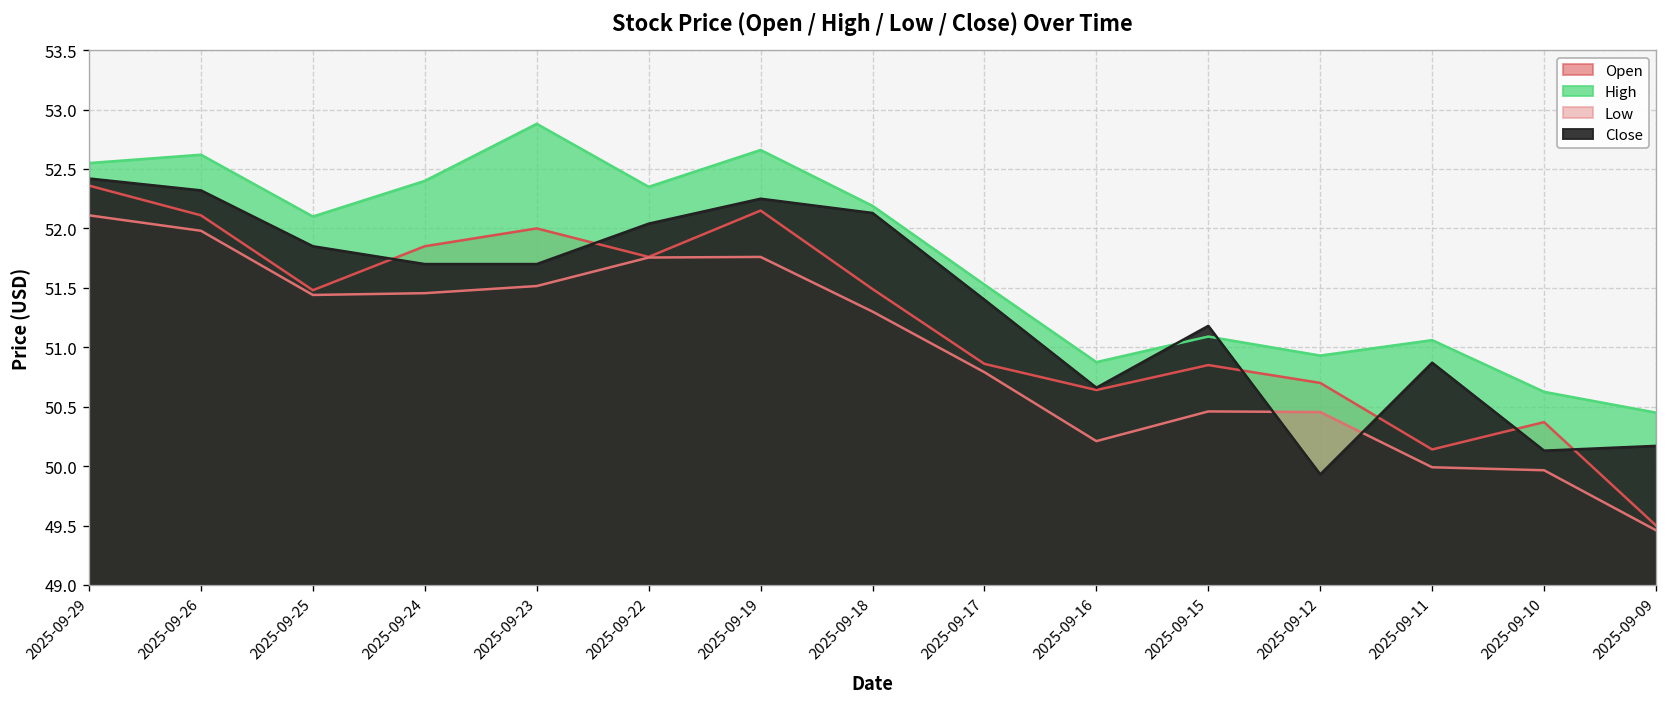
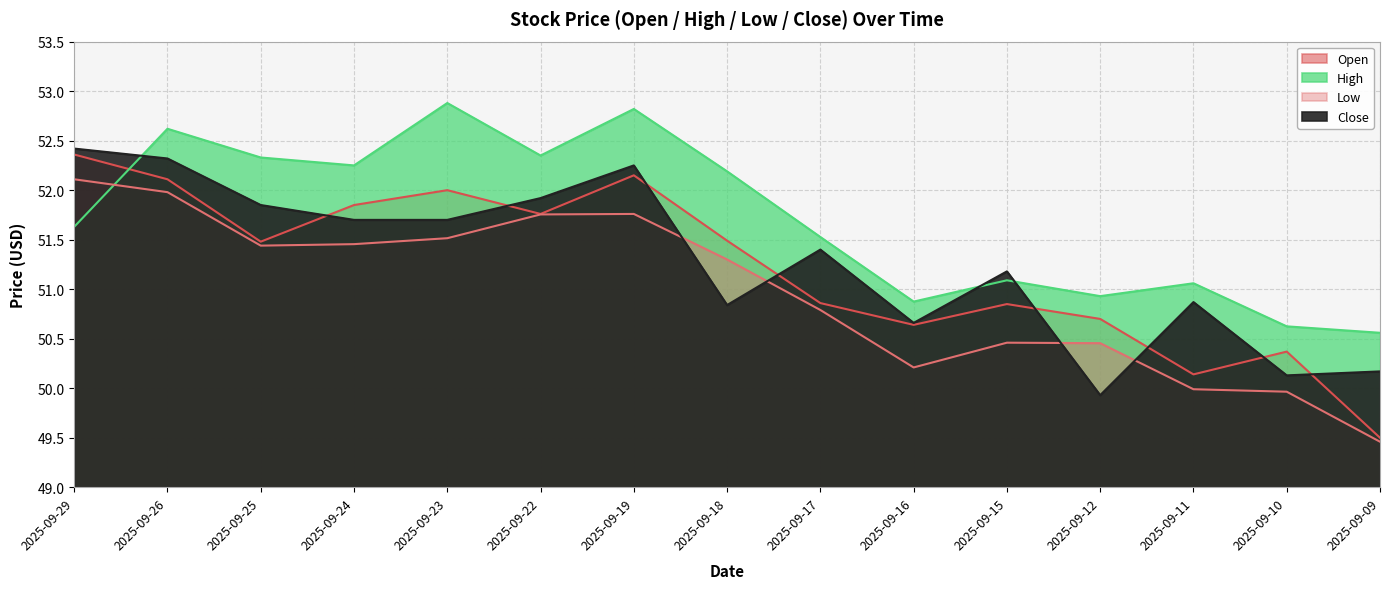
  {
    "High": {
-     "2025-09-29": 52.6,
+     "2025-09-29": 51.6,
      "2025-09-26": 52.6,
-     "2025-09-25": 52.1,
-     "2025-09-24": 52.4,
+     "2025-09-25": 52.3,
+     "2025-09-24": 52.3,
      "2025-09-23": 52.9,
      "2025-09-22": 52.4,
-     "2025-09-19": 52.7,
+     "2025-09-19": 52.8,
      "2025-09-18": 52.2,
      "2025-09-17": 51.5,
      "2025-09-16": 50.9,
      "2025-09-15": 51.1,
      "2025-09-12": 50.9,
      "2025-09-11": 51.1,
      "2025-09-10": 50.6,
-     "2025-09-09": 50.5
+     "2025-09-09": 50.6
    },
    "Close": {
      "2025-09-29": 52.4,
      "2025-09-26": 52.3,
      "2025-09-25": 51.9,
      "2025-09-24": 51.7,
      "2025-09-23": 51.7,
-     "2025-09-22": 52.0,
+     "2025-09-22": 51.9,
      "2025-09-19": 52.3,
-     "2025-09-18": 52.1,
+     "2025-09-18": 50.8,
      "2025-09-17": 51.4,
      "2025-09-15": 51.2,
      "2025-09-12": 49.9,
      "2025-09-11": 50.9,
      "2025-09-10": 50.1,
      "2025-09-09": 50.2
    }
  }
